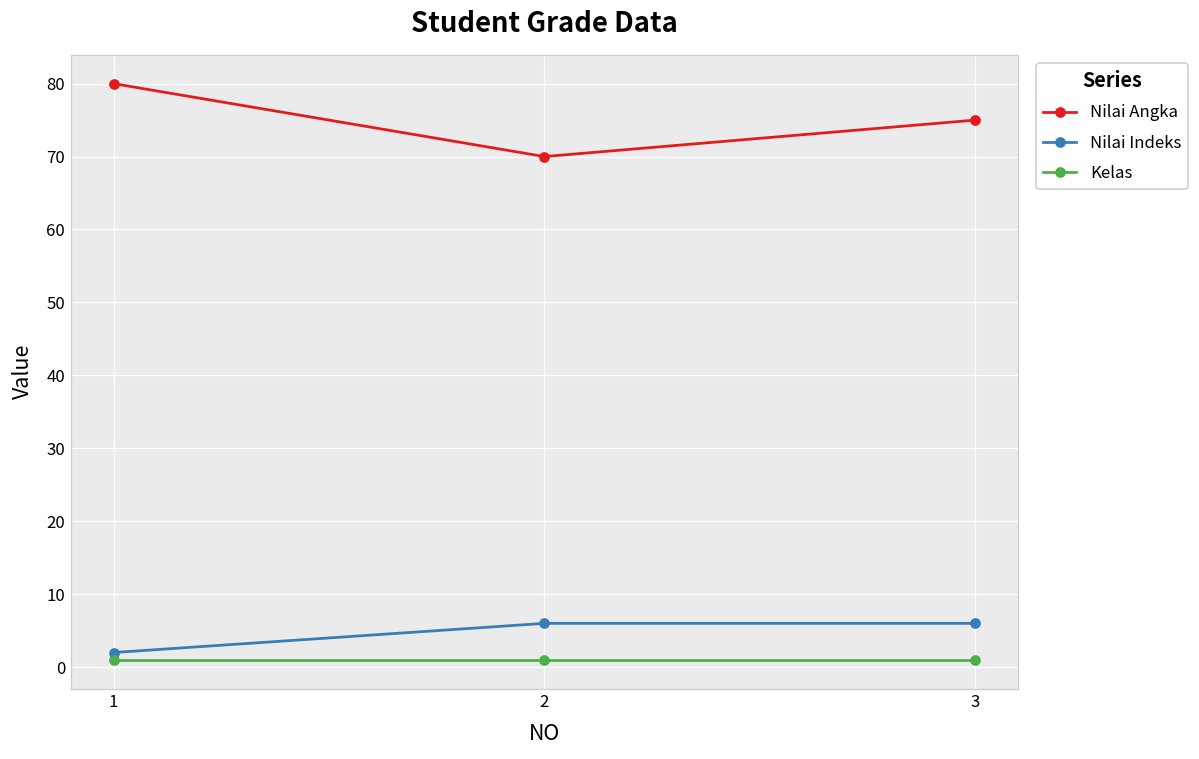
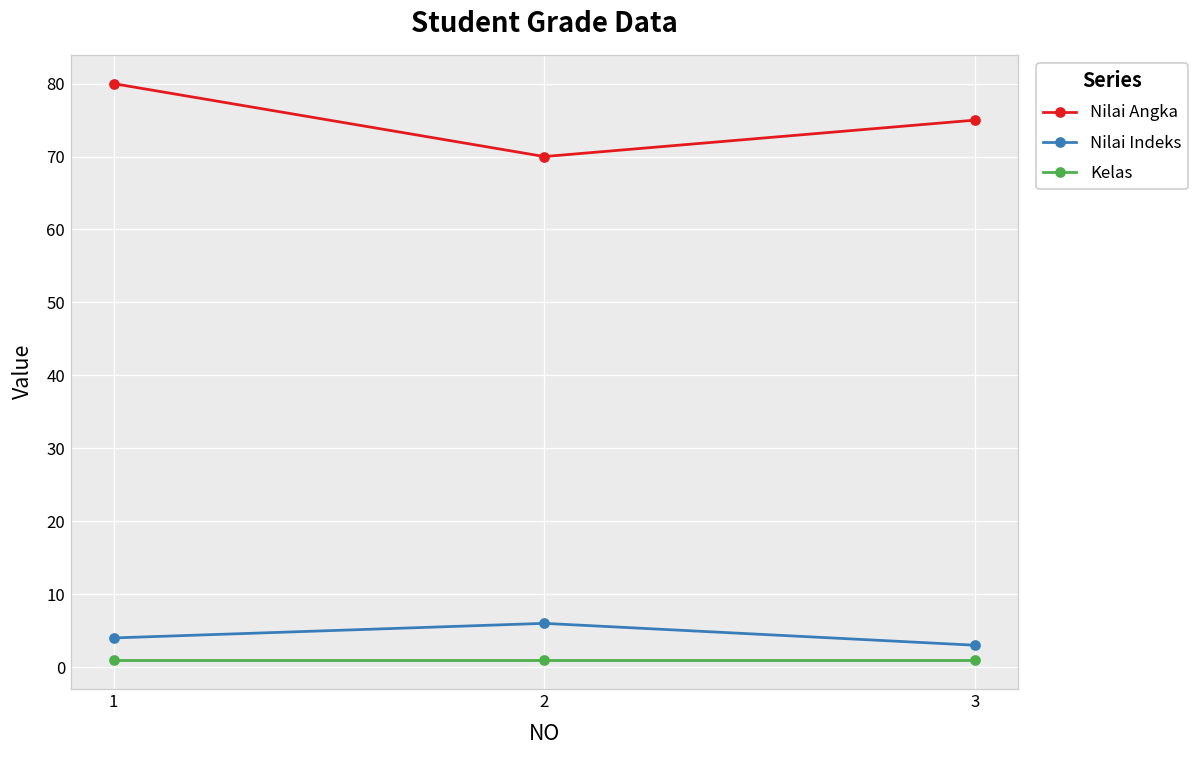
  {
    "Nilai Angka": {
      "1": 80,
      "2": 70,
      "3": 75
    },
    "Nilai Indeks": {
-     "1": 2,
+     "1": 4,
      "2": 6,
-     "3": 6
+     "3": 3
    },
    "Kelas": {
      "1": 1,
      "2": 1,
      "3": 1
    }
  }
